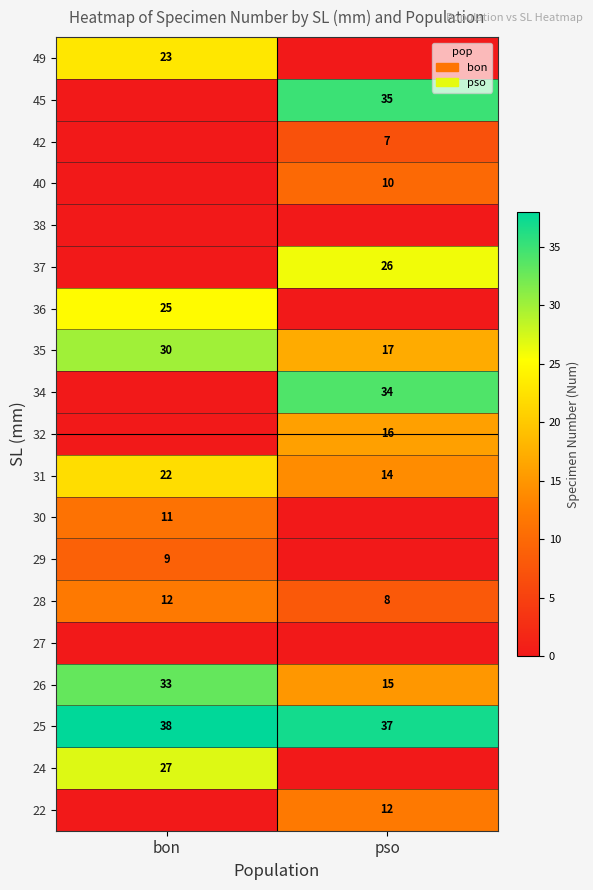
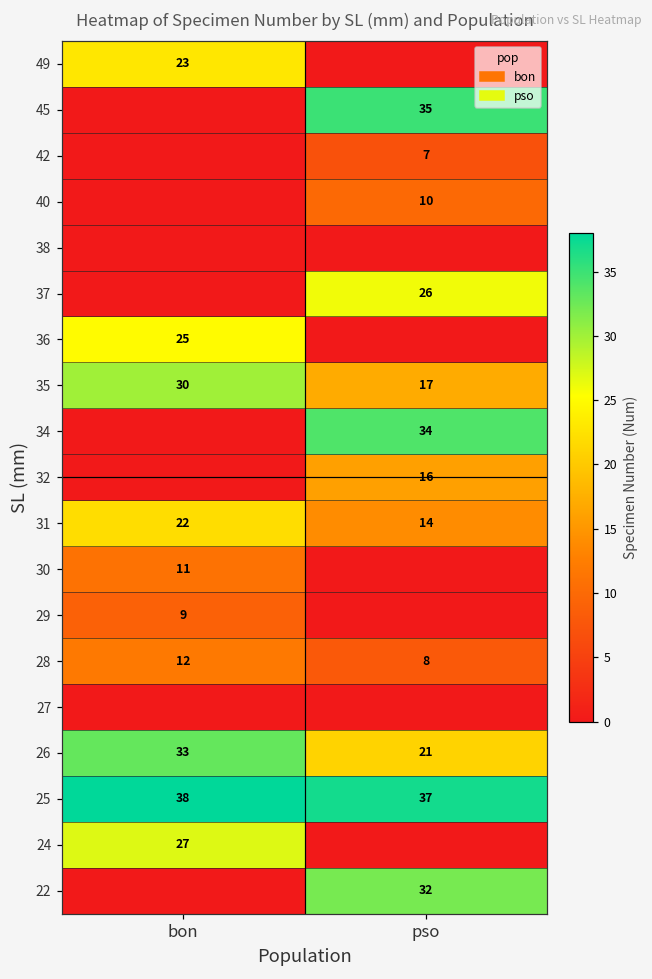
  {
    "49": {
      "bon": 23
    },
    "45": {
      "pso": 35
    },
    "42": {
      "pso": 7
    },
    "40": {
      "pso": 10
    },
    "37": {
      "pso": 26
    },
    "36": {
      "bon": 25
    },
    "35": {
      "bon": 30,
      "pso": 17
    },
    "34": {
      "pso": 34
    },
    "32": {
      "pso": 16
    },
    "31": {
      "bon": 22,
      "pso": 14
    },
    "30": {
      "bon": 11
    },
    "29": {
      "bon": 9
    },
    "28": {
      "bon": 12,
      "pso": 8
    },
    "26": {
      "bon": 33,
-     "pso": 15
+     "pso": 21
    },
    "25": {
      "bon": 38,
      "pso": 37
    },
    "24": {
      "bon": 27
    },
    "22": {
-     "pso": 12
+     "pso": 32
    }
  }
